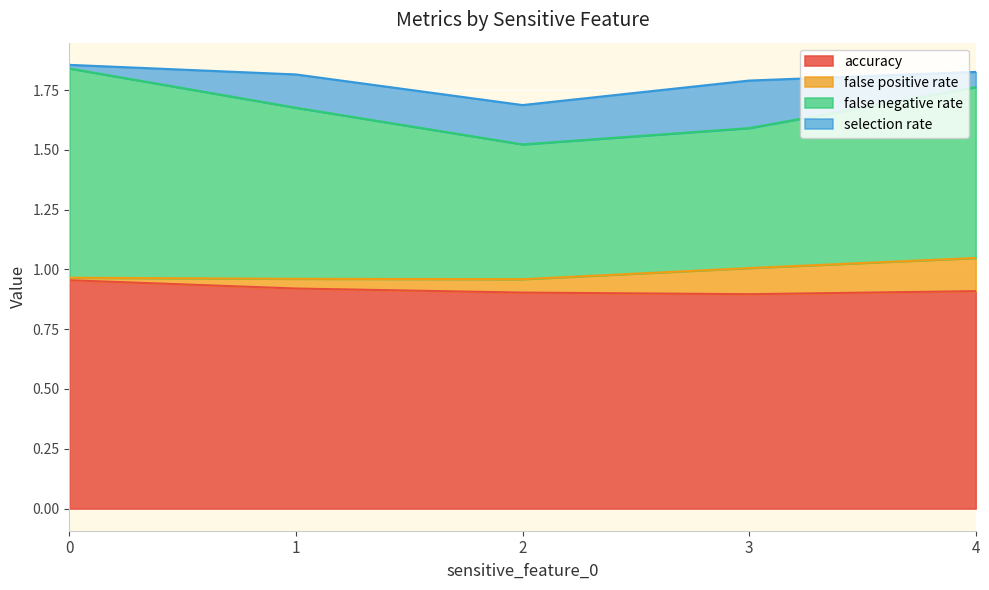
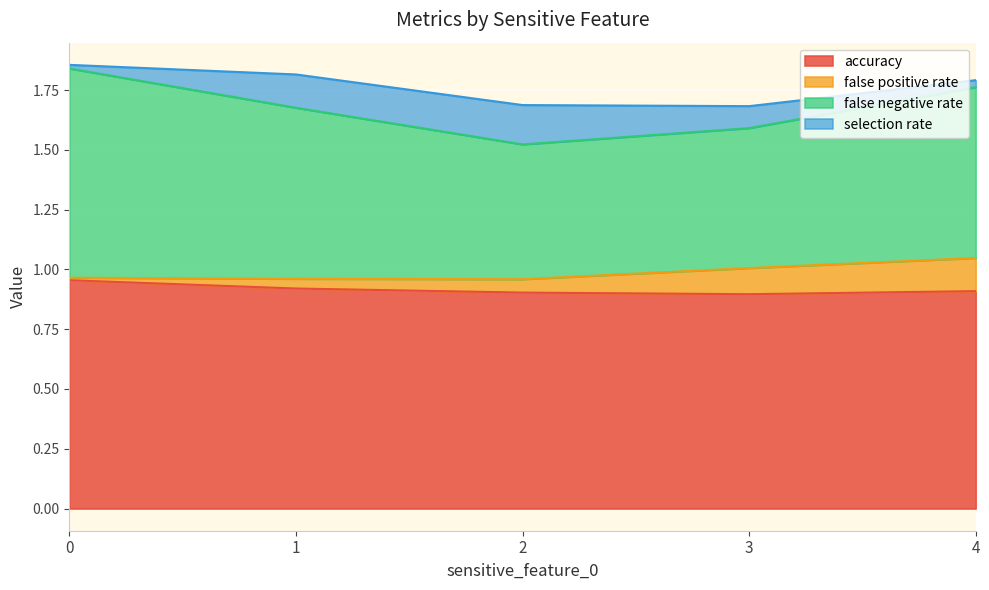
  {
    "accuracy": {
      "1": 0.92,
      "2": 0.90,
      "3": 0.90,
      "4": 0.91
    },
    "false positive rate": {
      "1": 0.04,
      "2": 0.06,
      "3": 0.11,
      "4": 0.14
    },
    "false negative rate": {
      "0": 0.88,
      "1": 0.72,
      "2": 0.56,
      "3": 0.59,
      "4": 0.71
    },
    "selection rate": {
      "0": 0.02,
      "1": 0.14,
      "2": 0.16,
-     "3": 0.20,
-     "4": 0.06
+     "3": 0.09,
+     "4": 0.03
    }
  }
